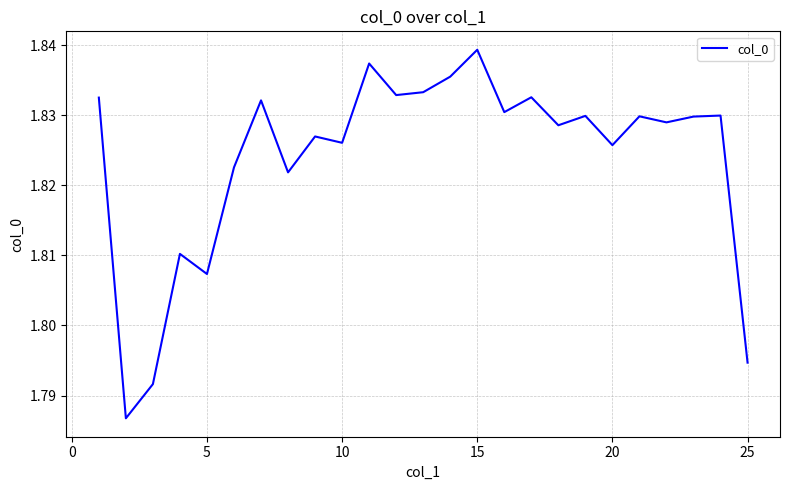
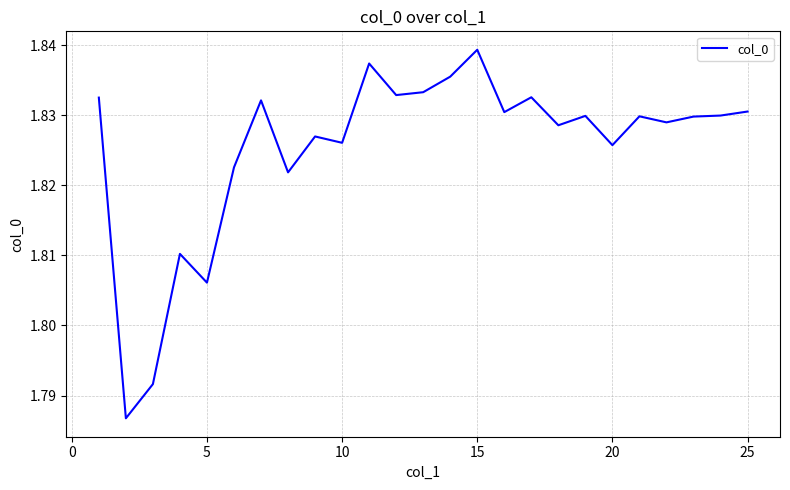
  {
-   "5": 1.807,
+   "5": 1.806,
    "10": 1.826,
    "15": 1.839,
    "20": 1.826,
-   "25": 1.795
+   "25": 1.831
  }
